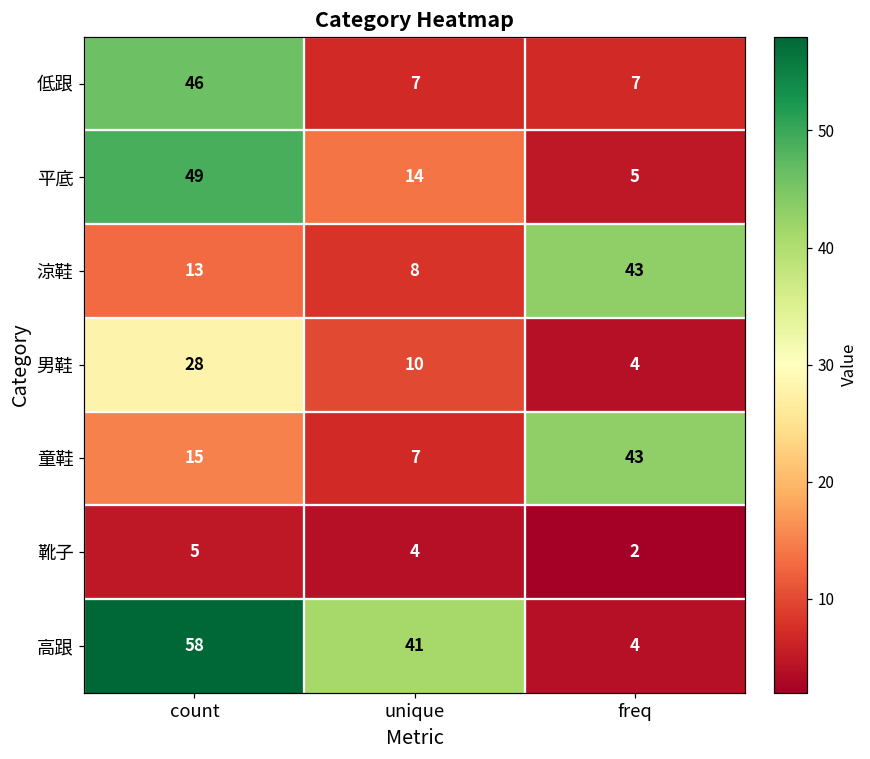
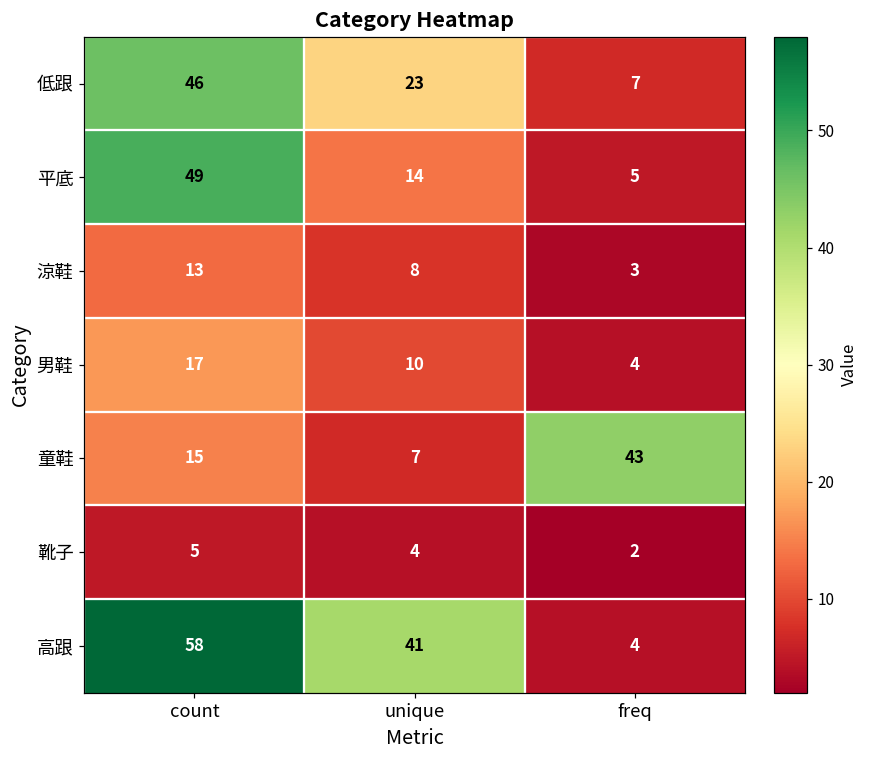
  {
    "低跟": {
      "count": 46,
-     "unique": 7,
+     "unique": 23,
      "freq": 7
    },
    "平底": {
      "count": 49,
      "unique": 14,
      "freq": 5
    },
    "涼鞋": {
      "count": 13,
      "unique": 8,
-     "freq": 43
+     "freq": 3
    },
    "男鞋": {
-     "count": 28,
+     "count": 17,
      "unique": 10,
      "freq": 4
    },
    "童鞋": {
      "count": 15,
      "unique": 7,
      "freq": 43
    },
    "靴子": {
      "count": 5,
      "unique": 4,
      "freq": 2
    },
    "高跟": {
      "count": 58,
      "unique": 41,
      "freq": 4
    }
  }
